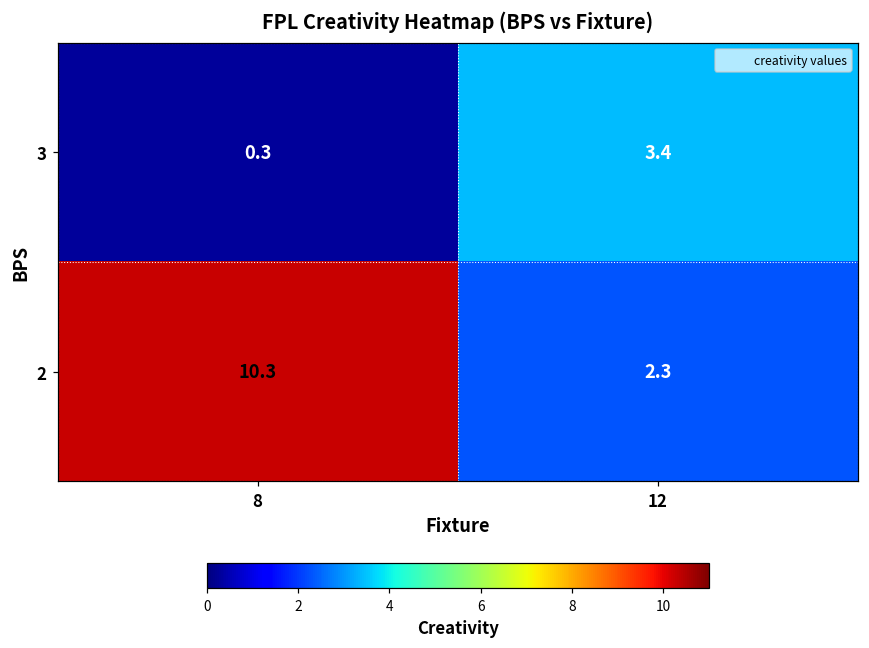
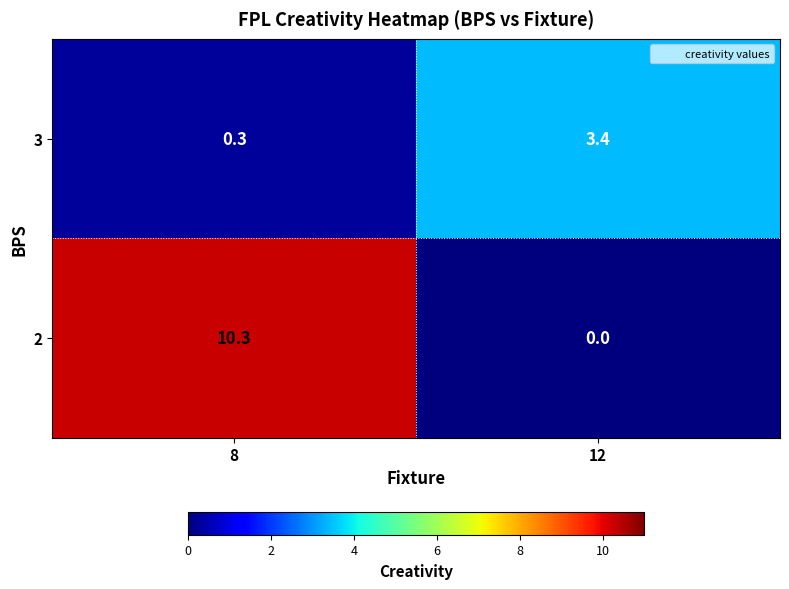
  {
    "3": {
      "8": 0.3,
      "12": 3.4
    },
    "2": {
      "8": 10.3,
-     "12": 2.3
+     "12": 0.0
    }
  }
